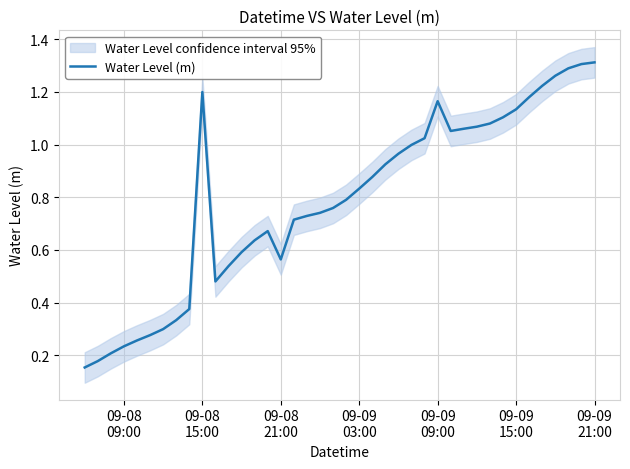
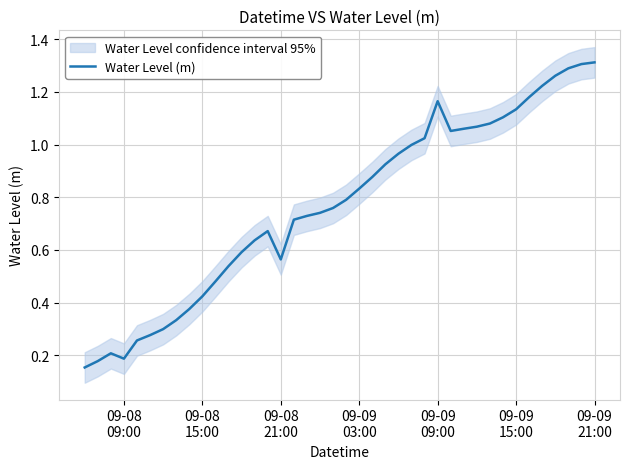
  {
    "Water Level (m)": {
-     "09-08 09:00": 0.23,
-     "09-08 15:00": 1.20,
+     "09-08 09:00": 0.19,
+     "09-08 15:00": 0.42,
      "09-08 21:00": 0.56,
      "09-09 03:00": 0.83,
      "09-09 09:00": 1.16,
      "09-09 15:00": 1.13,
      "09-09 21:00": 1.31
    }
  }
